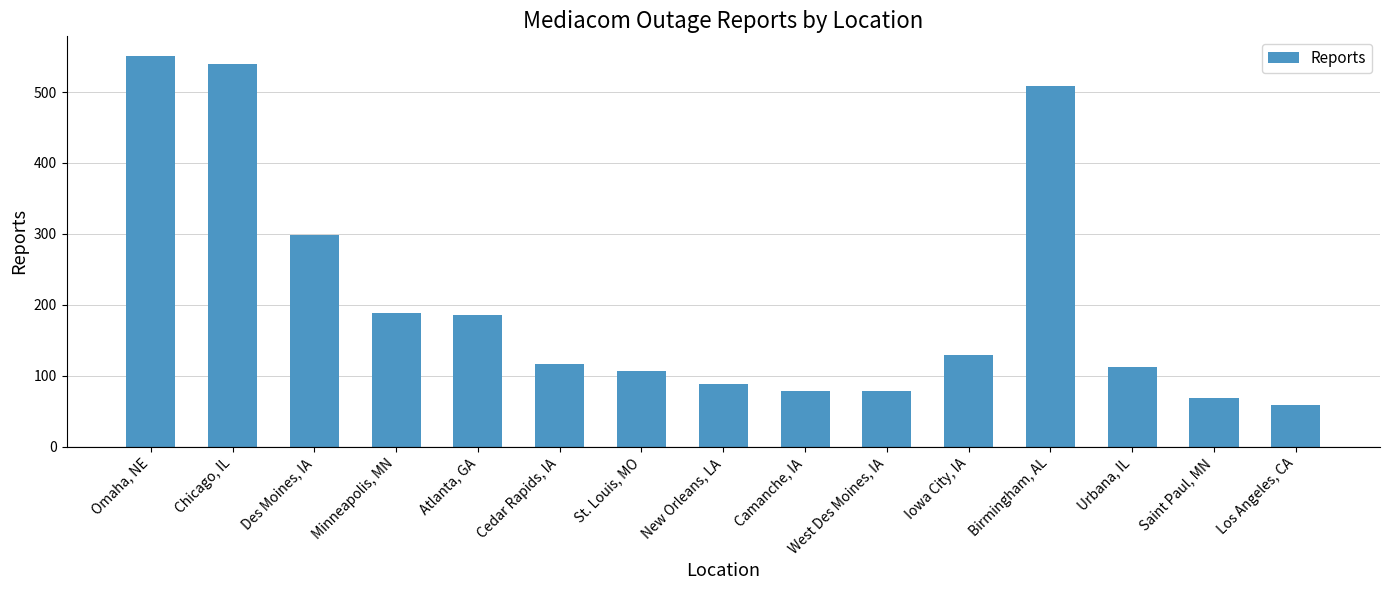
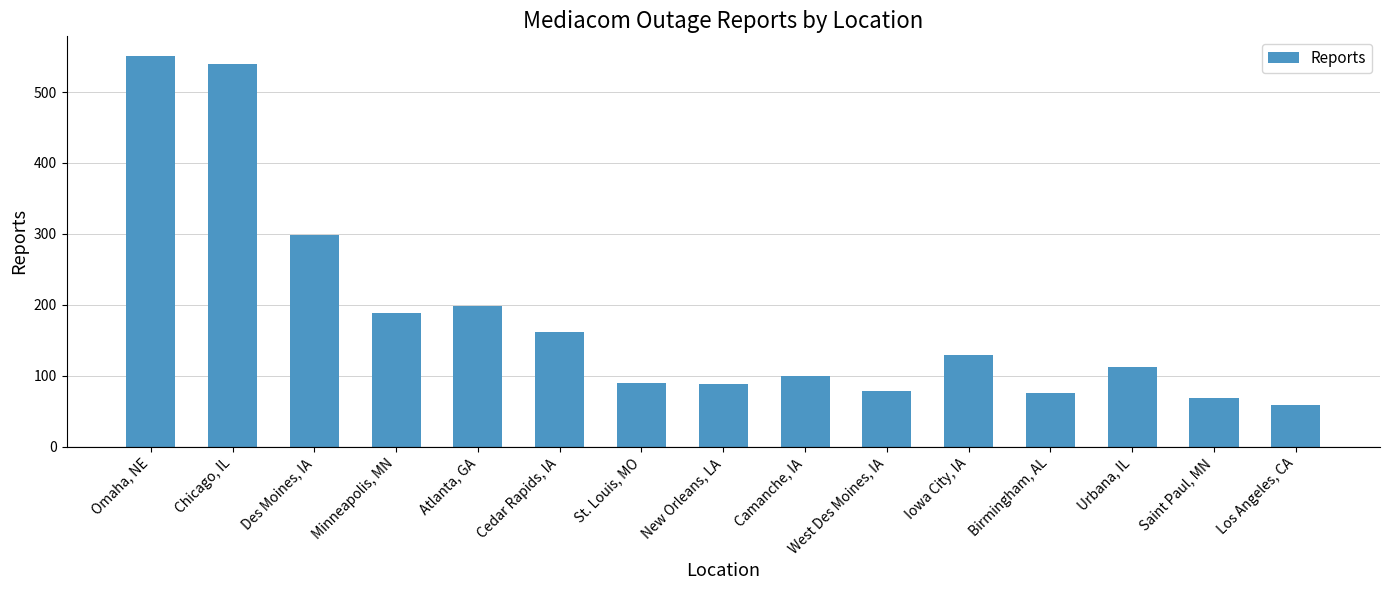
  {
    "Omaha, NE": 550,
    "Chicago, IL": 540,
    "Des Moines, IA": 300,
    "Minneapolis, MN": 190,
-   "Atlanta, GA": 190,
-   "Cedar Rapids, IA": 120,
-   "St. Louis, MO": 110,
+   "Atlanta, GA": 200,
+   "Cedar Rapids, IA": 160,
+   "St. Louis, MO": 90,
    "New Orleans, LA": 90,
-   "Camanche, IA": 80,
+   "Camanche, IA": 100,
    "West Des Moines, IA": 80,
    "Iowa City, IA": 130,
-   "Birmingham, AL": 510,
+   "Birmingham, AL": 80,
    "Urbana, IL": 110,
    "Saint Paul, MN": 70,
    "Los Angeles, CA": 60
  }
